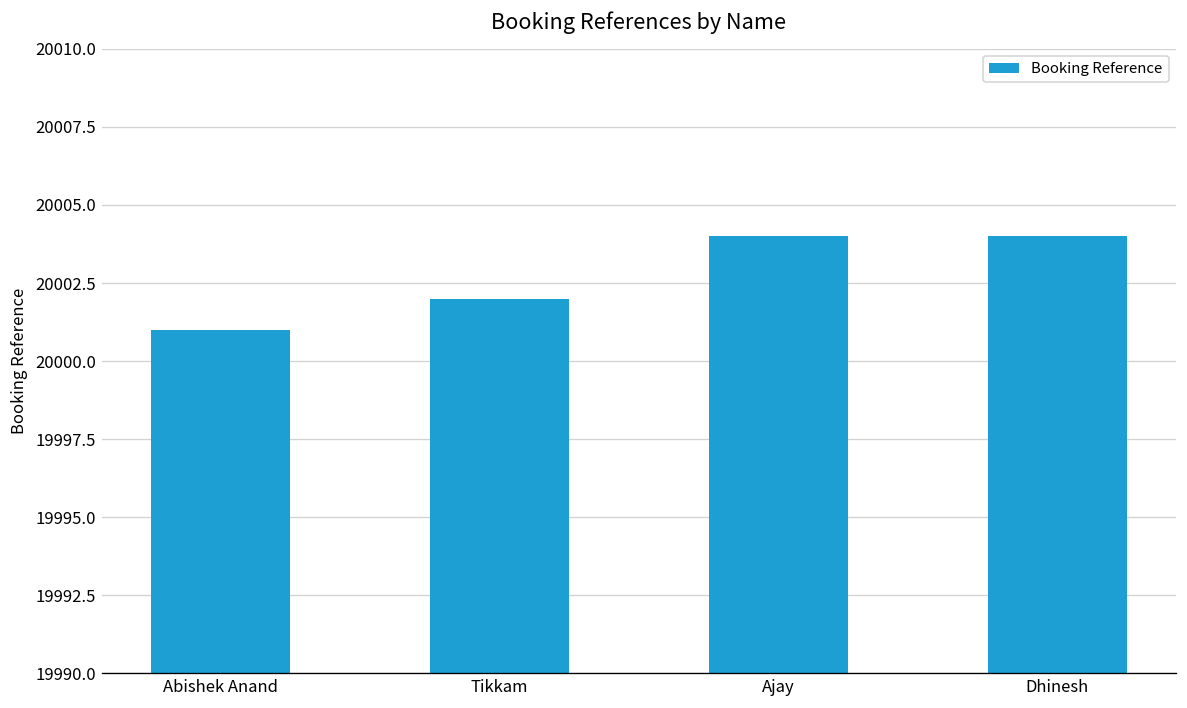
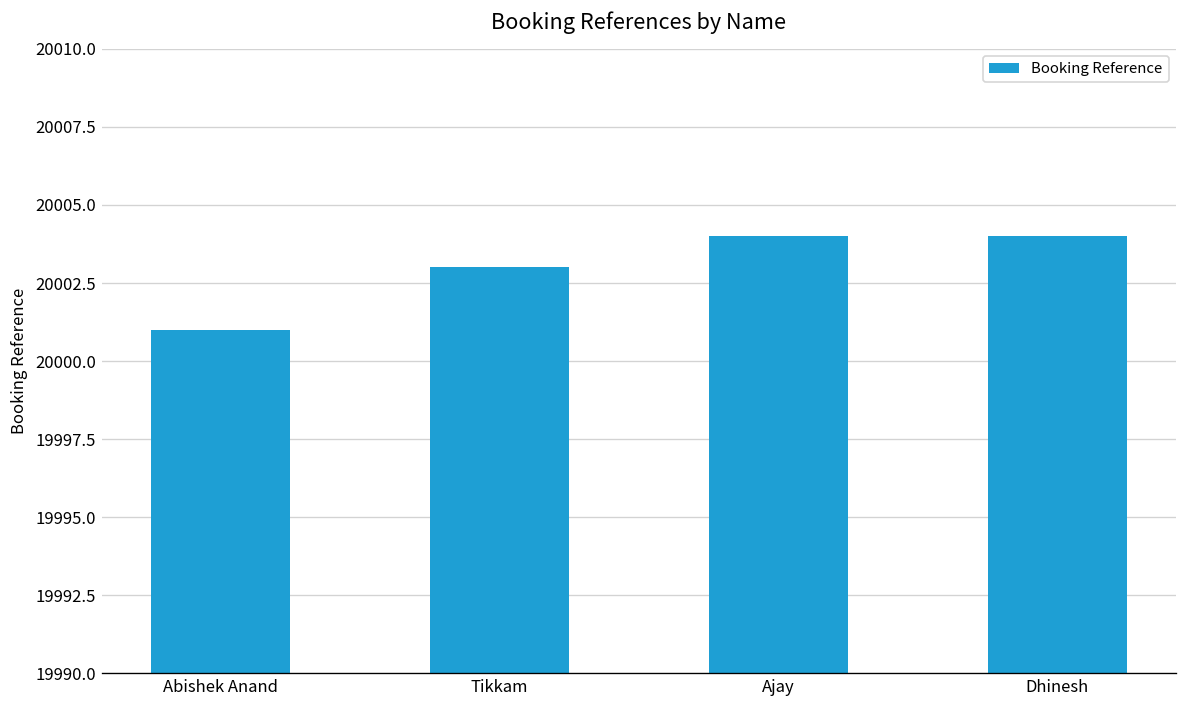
  {
    "Abishek Anand": 20001,
-   "Tikkam": 20002,
+   "Tikkam": 20003,
    "Ajay": 20004,
    "Dhinesh": 20004
  }
